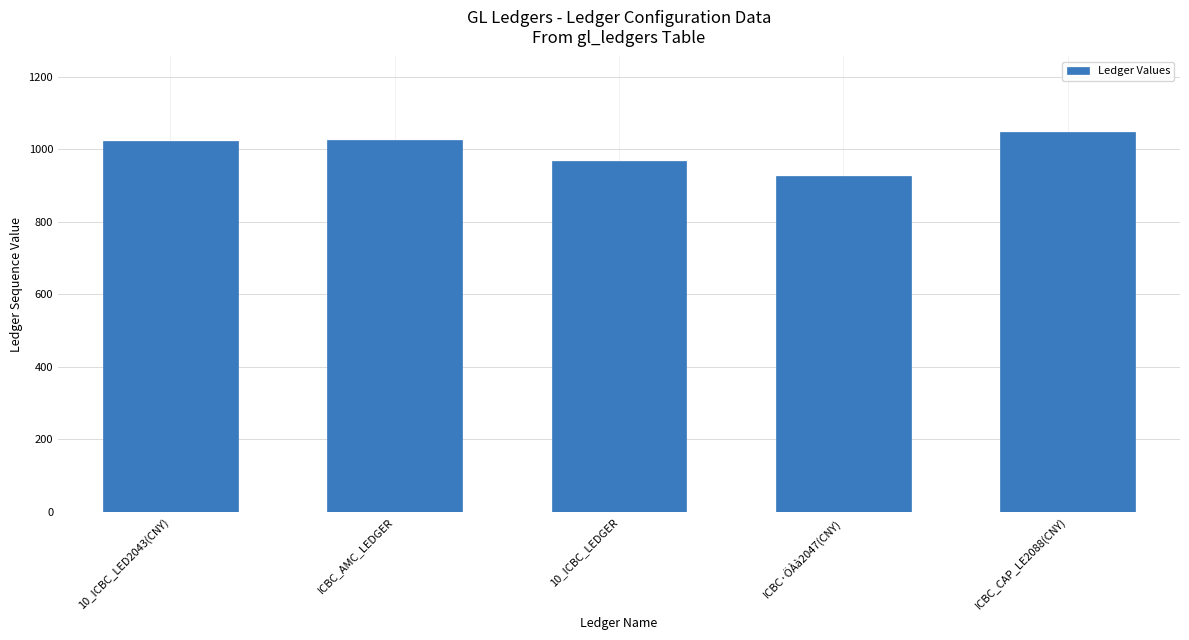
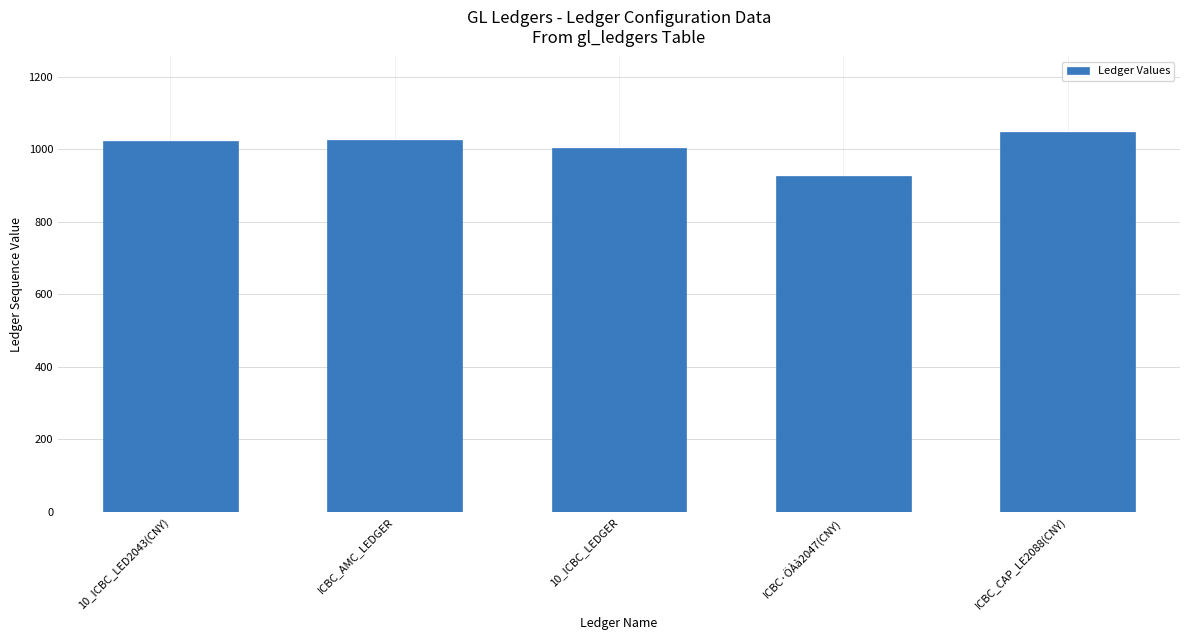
  {
    "10_ICBC_LED2043(CNY)": 1020,
    "ICBC_AMC_LEDGER": 1020,
-   "10_ICBC_LEDGER": 970,
+   "10_ICBC_LEDGER": 1000,
    "ICBC·ÖÀà2047(CNY)": 930,
    "ICBC_CAP_LE2088(CNY)": 1050
  }
